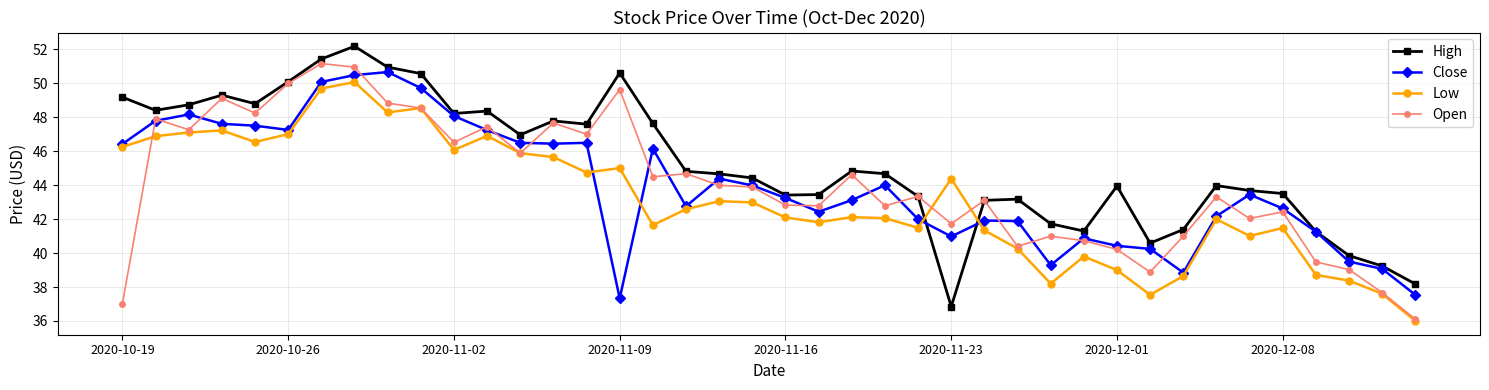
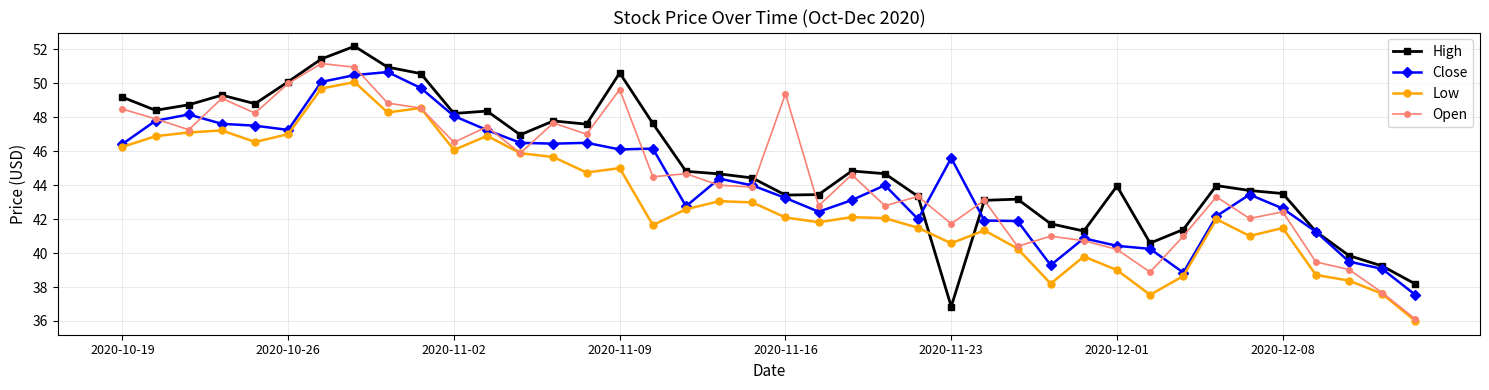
  {
    "High": {
      "2020-10-19": 49.2,
      "2020-11-09": 50.6,
      "2020-11-16": 43.4,
      "2020-11-23": 36.9,
      "2020-12-01": 44.0,
      "2020-12-08": 43.5
    },
    "Close": {
      "2020-10-19": 46.4,
      "2020-10-26": 47.3,
-     "2020-11-09": 37.3,
+     "2020-11-09": 46.1,
      "2020-11-16": 43.3,
-     "2020-11-23": 41.0,
+     "2020-11-23": 45.6,
      "2020-12-01": 40.4,
      "2020-12-08": 42.6
    },
    "Low": {
      "2020-10-19": 46.3,
      "2020-10-26": 47.0,
      "2020-11-02": 46.1,
      "2020-11-09": 45.0,
      "2020-11-16": 42.1,
-     "2020-11-23": 44.4,
+     "2020-11-23": 40.6,
      "2020-12-01": 39.0,
      "2020-12-08": 41.5
    },
    "Open": {
-     "2020-10-19": 37.0,
+     "2020-10-19": 48.5,
      "2020-11-02": 46.5,
      "2020-11-09": 49.6,
-     "2020-11-16": 42.8,
+     "2020-11-16": 49.4,
      "2020-11-23": 41.7,
      "2020-12-01": 40.2,
      "2020-12-08": 42.4
    }
  }
